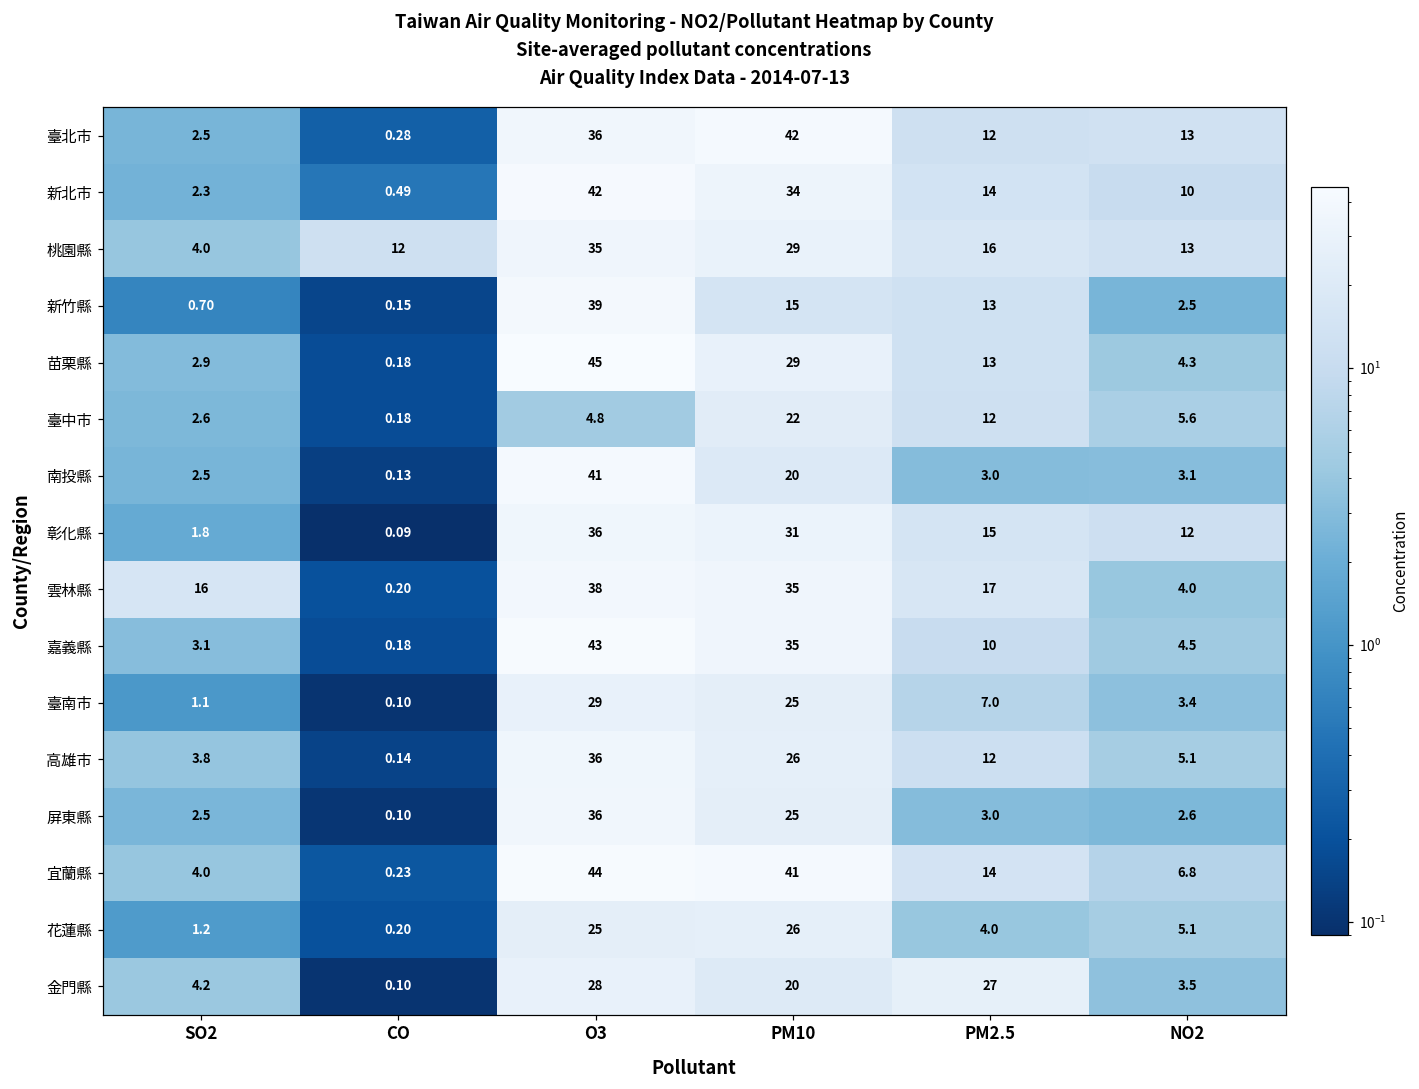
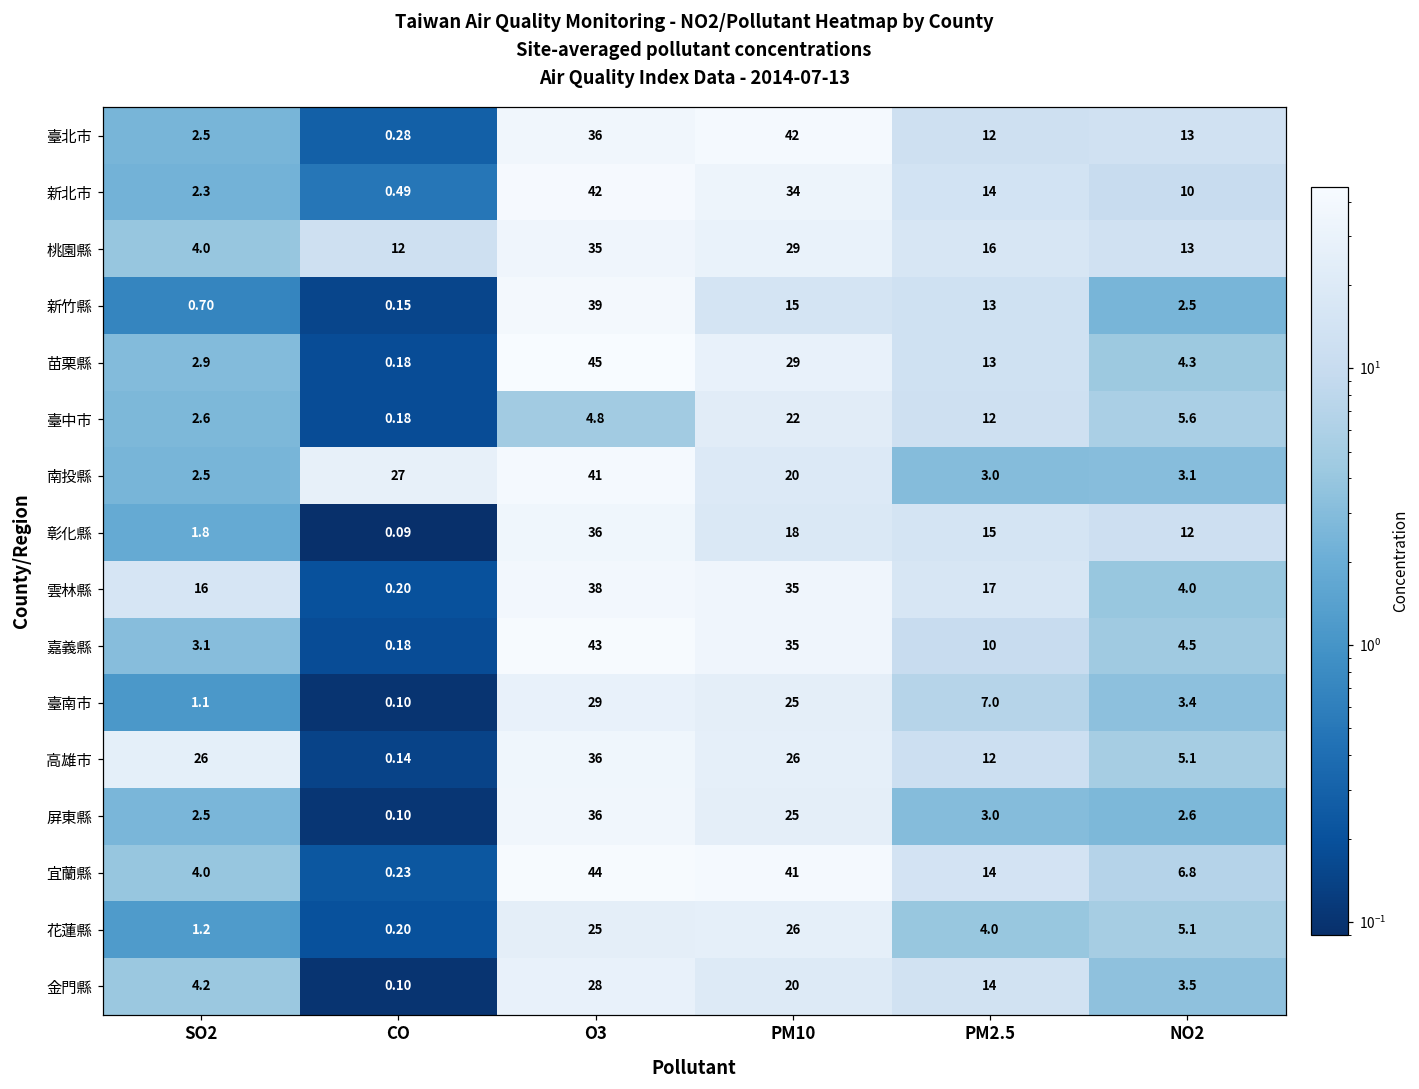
  {
    "臺北市": {
      "SO2": 2.5,
      "CO": 0.28,
      "O3": 36,
      "PM10": 42,
      "PM2.5": 12,
      "NO2": 13
    },
    "新北市": {
      "SO2": 2.3,
      "CO": 0.49,
      "O3": 42,
      "PM10": 34,
      "PM2.5": 14,
      "NO2": 10
    },
    "桃園縣": {
      "SO2": 4.0,
      "CO": 12,
      "O3": 35,
      "PM10": 29,
      "PM2.5": 16,
      "NO2": 13
    },
    "新竹縣": {
      "SO2": 0.70,
      "CO": 0.15,
      "O3": 39,
      "PM10": 15,
      "PM2.5": 13,
      "NO2": 2.5
    },
    "苗栗縣": {
      "SO2": 2.9,
      "CO": 0.18,
      "O3": 45,
      "PM10": 29,
      "PM2.5": 13,
      "NO2": 4.3
    },
    "臺中市": {
      "SO2": 2.6,
      "CO": 0.18,
      "O3": 4.8,
      "PM10": 22,
      "PM2.5": 12,
      "NO2": 5.6
    },
    "南投縣": {
      "SO2": 2.5,
-     "CO": 0.13,
+     "CO": 27,
      "O3": 41,
      "PM10": 20,
      "PM2.5": 3.0,
      "NO2": 3.1
    },
    "彰化縣": {
      "SO2": 1.8,
      "CO": 0.09,
      "O3": 36,
-     "PM10": 31,
+     "PM10": 18,
      "PM2.5": 15,
      "NO2": 12
    },
    "雲林縣": {
      "SO2": 16,
      "CO": 0.20,
      "O3": 38,
      "PM10": 35,
      "PM2.5": 17,
      "NO2": 4.0
    },
    "嘉義縣": {
      "SO2": 3.1,
      "CO": 0.18,
      "O3": 43,
      "PM10": 35,
      "PM2.5": 10,
      "NO2": 4.5
    },
    "臺南市": {
      "SO2": 1.1,
      "CO": 0.10,
      "O3": 29,
      "PM10": 25,
      "PM2.5": 7.0,
      "NO2": 3.4
    },
    "高雄市": {
-     "SO2": 3.8,
+     "SO2": 26,
      "CO": 0.14,
      "O3": 36,
      "PM10": 26,
      "PM2.5": 12,
      "NO2": 5.1
    },
    "屏東縣": {
      "SO2": 2.5,
      "CO": 0.10,
      "O3": 36,
      "PM10": 25,
      "PM2.5": 3.0,
      "NO2": 2.6
    },
    "宜蘭縣": {
      "SO2": 4.0,
      "CO": 0.23,
      "O3": 44,
      "PM10": 41,
      "PM2.5": 14,
      "NO2": 6.8
    },
    "花蓮縣": {
      "SO2": 1.2,
      "CO": 0.20,
      "O3": 25,
      "PM10": 26,
      "PM2.5": 4.0,
      "NO2": 5.1
    },
    "金門縣": {
      "SO2": 4.2,
      "CO": 0.10,
      "O3": 28,
      "PM10": 20,
-     "PM2.5": 27,
+     "PM2.5": 14,
      "NO2": 3.5
    }
  }
